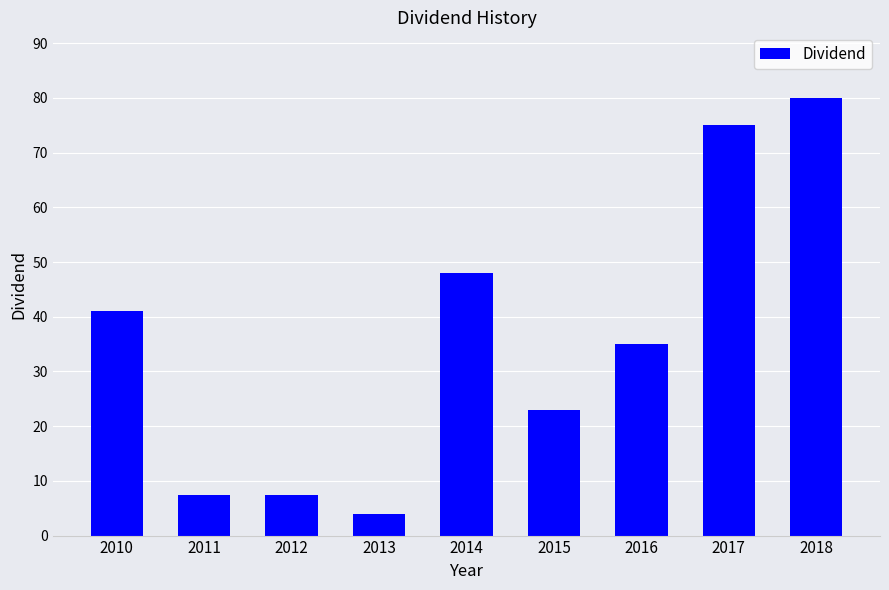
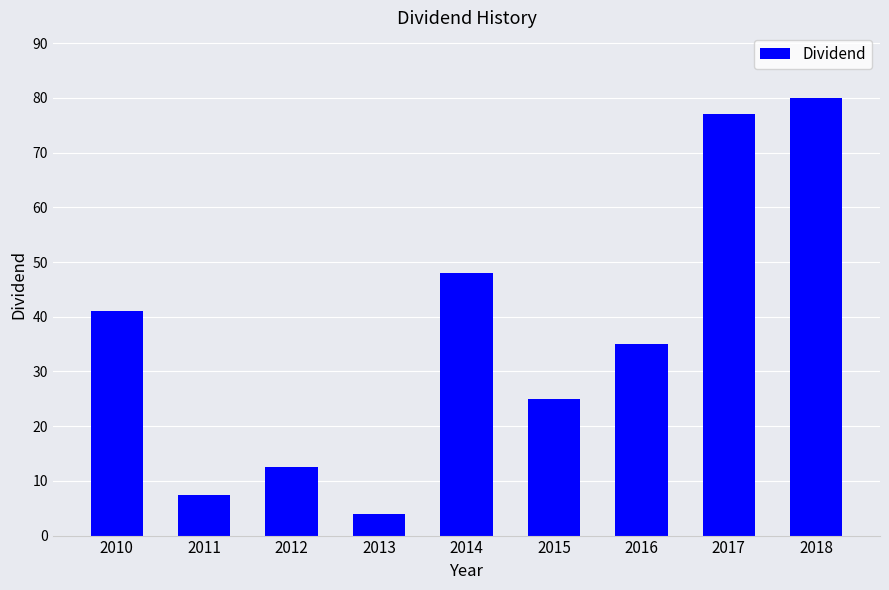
  {
    "2010": 41,
    "2011": 8,
-   "2012": 8,
+   "2012": 13,
    "2013": 4,
    "2014": 48,
-   "2015": 23,
+   "2015": 25,
    "2016": 35,
-   "2017": 75,
+   "2017": 77,
    "2018": 80
  }
